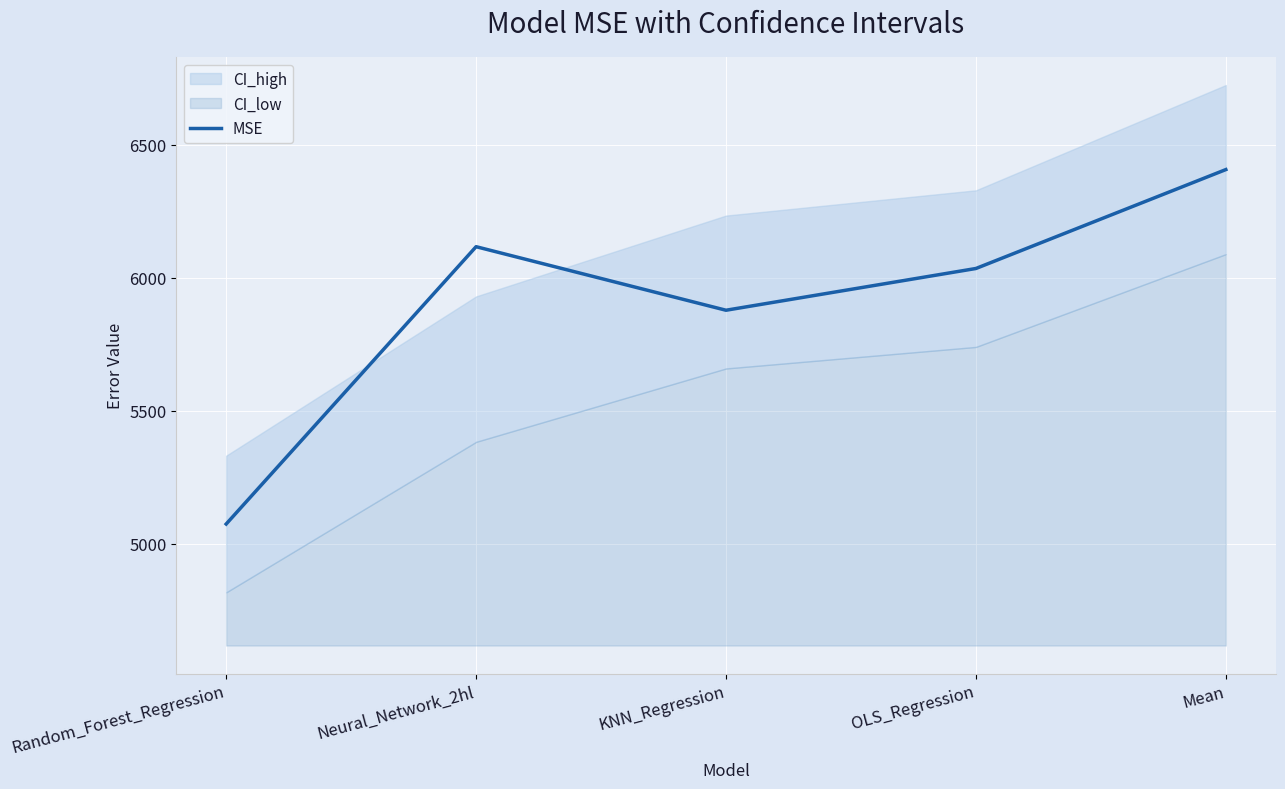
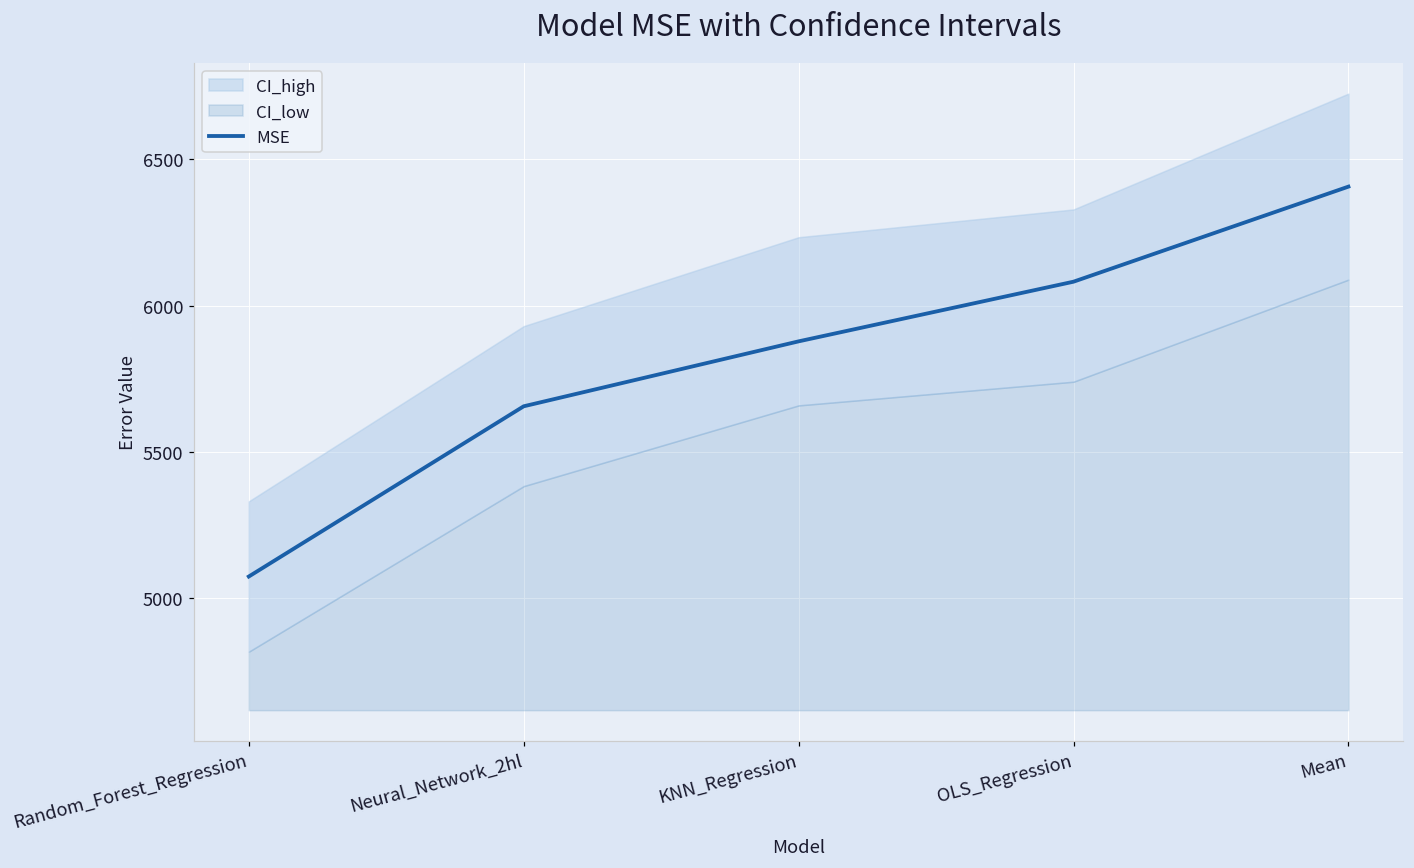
  {
    "MSE": {
      "Random_Forest_Regression": 5070,
-     "Neural_Network_2hl": 6120,
+     "Neural_Network_2hl": 5660,
      "KNN_Regression": 5880,
-     "OLS_Regression": 6040,
+     "OLS_Regression": 6080,
      "Mean": 6410
    }
  }
